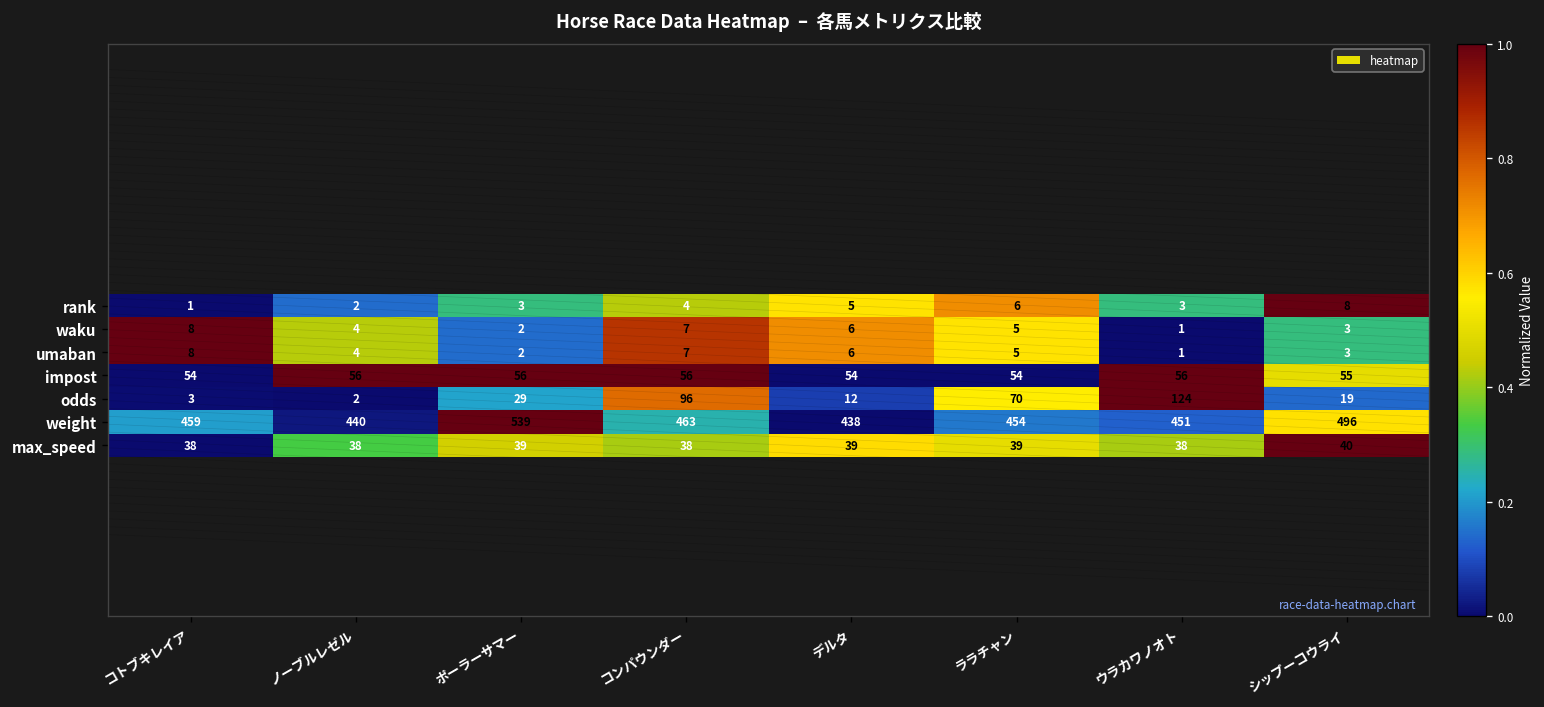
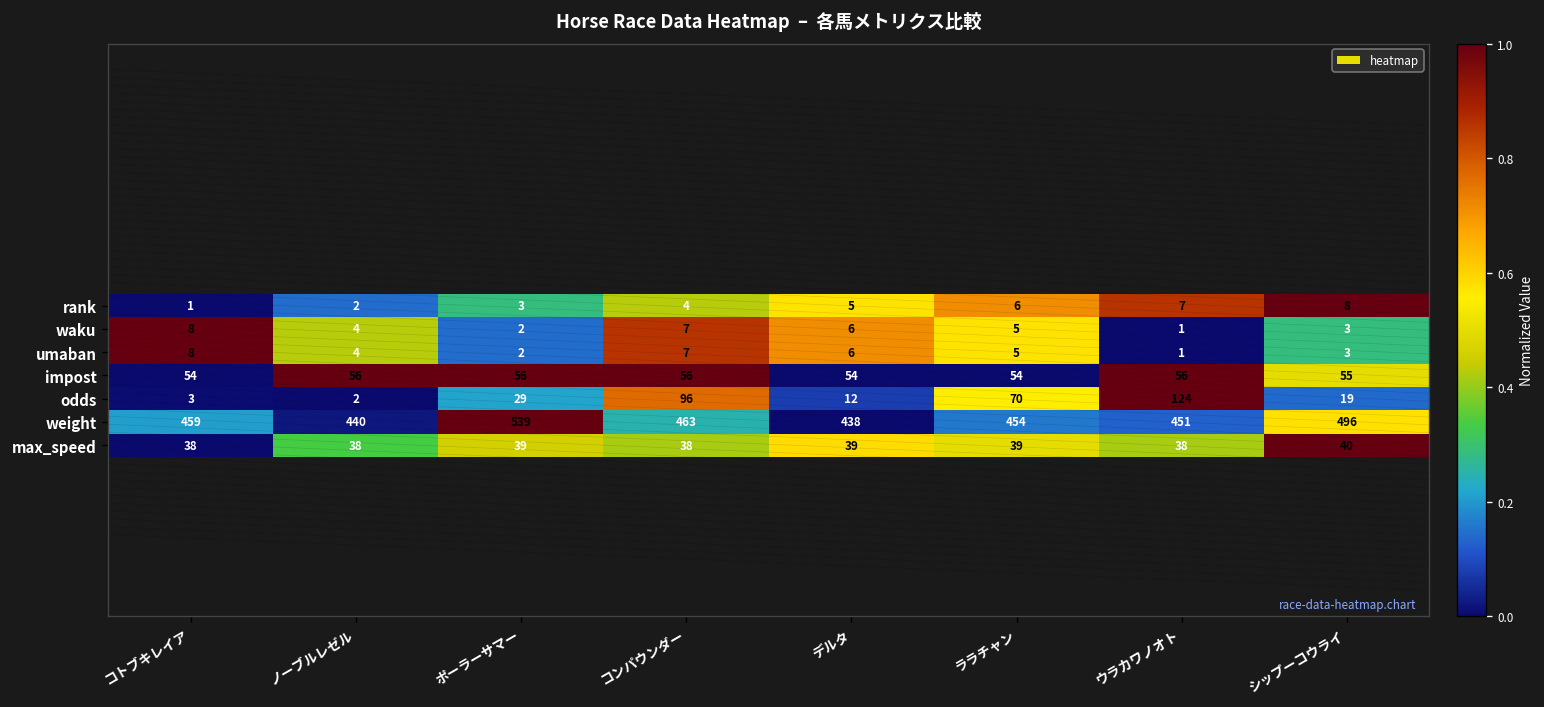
  {
    "rank": {
      "コトブキレイア": 1,
      "ノーブルレゼル": 2,
      "ポーラーサマー": 3,
      "コンパウンダー": 4,
      "デルタ": 5,
      "ララチャン": 6,
-     "ウラカワノオト": 3,
+     "ウラカワノオト": 7,
      "シップーコウライ": 8
    },
    "waku": {
      "コトブキレイア": 8,
      "ノーブルレゼル": 4,
      "ポーラーサマー": 2,
      "コンパウンダー": 7,
      "デルタ": 6,
      "ララチャン": 5,
      "ウラカワノオト": 1,
      "シップーコウライ": 3
    },
    "umaban": {
      "コトブキレイア": 8,
      "ノーブルレゼル": 4,
      "ポーラーサマー": 2,
      "コンパウンダー": 7,
      "デルタ": 6,
      "ララチャン": 5,
      "ウラカワノオト": 1,
      "シップーコウライ": 3
    },
    "impost": {
      "コトブキレイア": 54,
      "ノーブルレゼル": 56,
      "ポーラーサマー": 56,
      "コンパウンダー": 56,
      "デルタ": 54,
      "ララチャン": 54,
      "ウラカワノオト": 56,
      "シップーコウライ": 55
    },
    "odds": {
      "コトブキレイア": 3,
      "ノーブルレゼル": 2,
      "ポーラーサマー": 29,
      "コンパウンダー": 96,
      "デルタ": 12,
      "ララチャン": 70,
      "ウラカワノオト": 124,
      "シップーコウライ": 19
    },
    "weight": {
      "コトブキレイア": 459,
      "ノーブルレゼル": 440,
      "ポーラーサマー": 539,
      "コンパウンダー": 463,
      "デルタ": 438,
      "ララチャン": 454,
      "ウラカワノオト": 451,
      "シップーコウライ": 496
    },
    "max_speed": {
      "コトブキレイア": 38,
      "ノーブルレゼル": 38,
      "ポーラーサマー": 39,
      "コンパウンダー": 38,
      "デルタ": 39,
      "ララチャン": 39,
      "ウラカワノオト": 38,
      "シップーコウライ": 40
    }
  }
